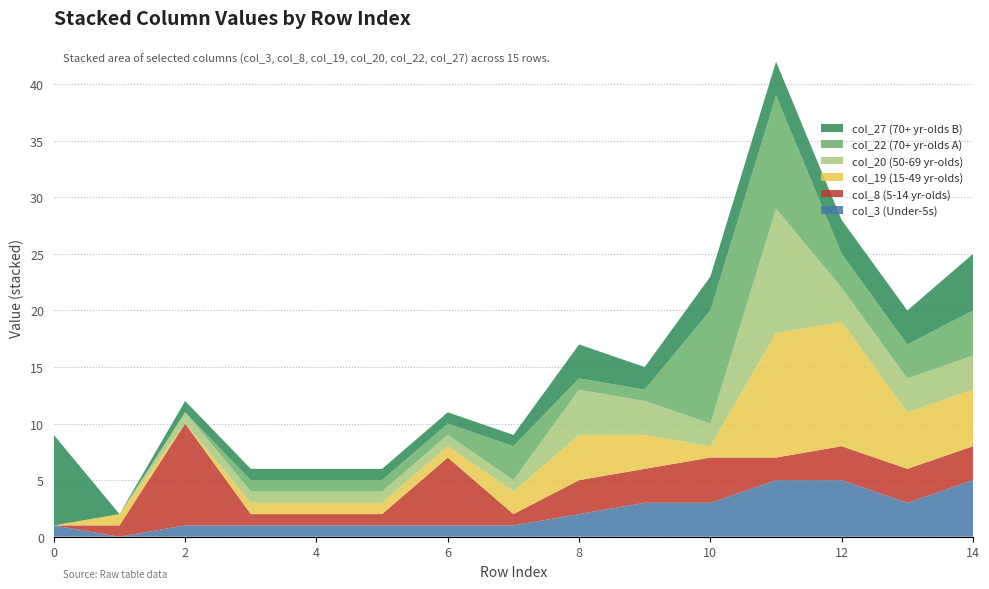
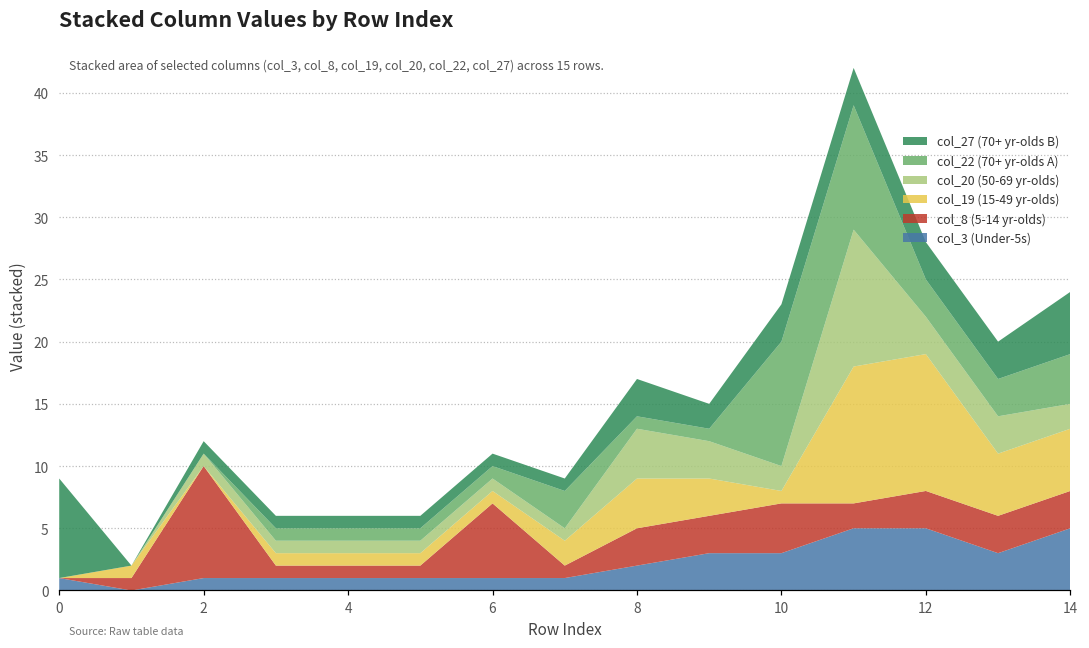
  {
    "col_3 (Under-5s)": {
      "2": 1,
      "4": 1,
      "6": 1,
      "8": 2,
      "10": 3,
      "12": 5,
      "14": 5
    },
    "col_19 (15-49 yr-olds)": {
      "4": 1,
      "6": 1,
      "8": 4,
      "10": 1,
      "12": 11,
      "14": 5
    },
    "col_20 (50-69 yr-olds)": {
      "4": 1,
      "6": 1,
      "8": 4,
      "10": 2,
      "12": 3,
-     "14": 3
+     "14": 2
    },
    "col_22 (70+ yr-olds A)": {
      "4": 1,
      "6": 1,
      "8": 1,
      "10": 10,
      "12": 3,
      "14": 4
    },
    "col_27 (70+ yr-olds B)": {
      "0": 8,
      "2": 1,
      "4": 1,
      "6": 1,
      "8": 3,
      "10": 3,
      "12": 3,
      "14": 5
    }
  }
